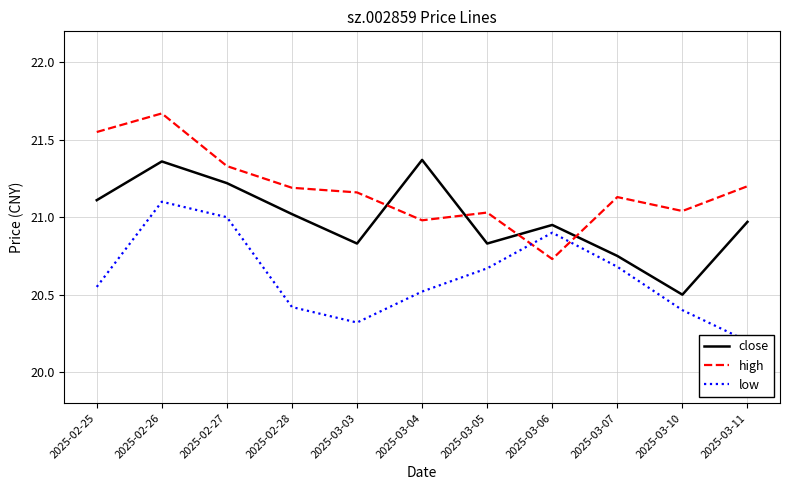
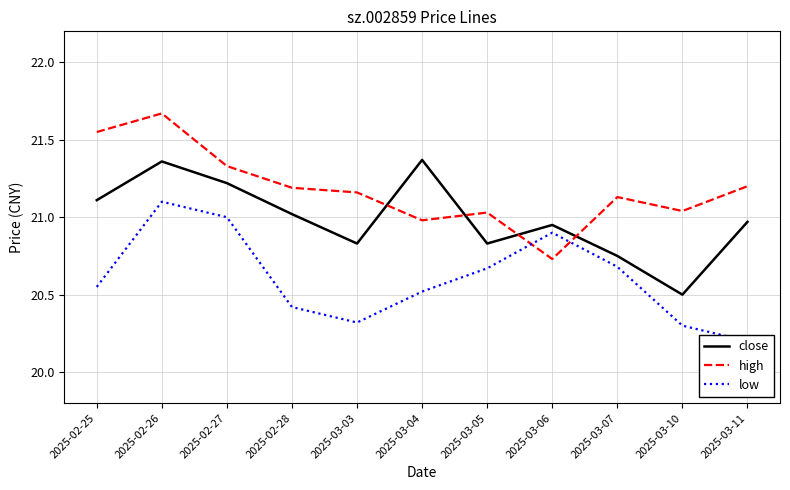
  {
    "close": {
      "2025-02-25": 21.1,
      "2025-02-26": 21.36,
      "2025-02-27": 21.22,
      "2025-02-28": 21.02,
      "2025-03-03": 20.83,
      "2025-03-04": 21.37,
      "2025-03-05": 20.83,
      "2025-03-06": 20.95,
      "2025-03-07": 20.75,
      "2025-03-10": 20.5,
      "2025-03-11": 20.97
    },
    "high": {
      "2025-02-25": 21.55,
      "2025-02-26": 21.67,
      "2025-02-27": 21.33,
      "2025-02-28": 21.2,
      "2025-03-03": 21.16,
      "2025-03-04": 20.98,
      "2025-03-05": 21.03,
      "2025-03-06": 20.73,
      "2025-03-07": 21.13,
      "2025-03-10": 21.04,
      "2025-03-11": 21.2
    },
    "low": {
      "2025-02-25": 20.55,
      "2025-02-26": 21.1,
      "2025-02-27": 21.0,
      "2025-02-28": 20.42,
      "2025-03-03": 20.32,
      "2025-03-04": 20.52,
      "2025-03-05": 20.67,
      "2025-03-06": 20.9,
      "2025-03-07": 20.68,
-     "2025-03-10": 20.4
+     "2025-03-10": 20.3
    }
  }
